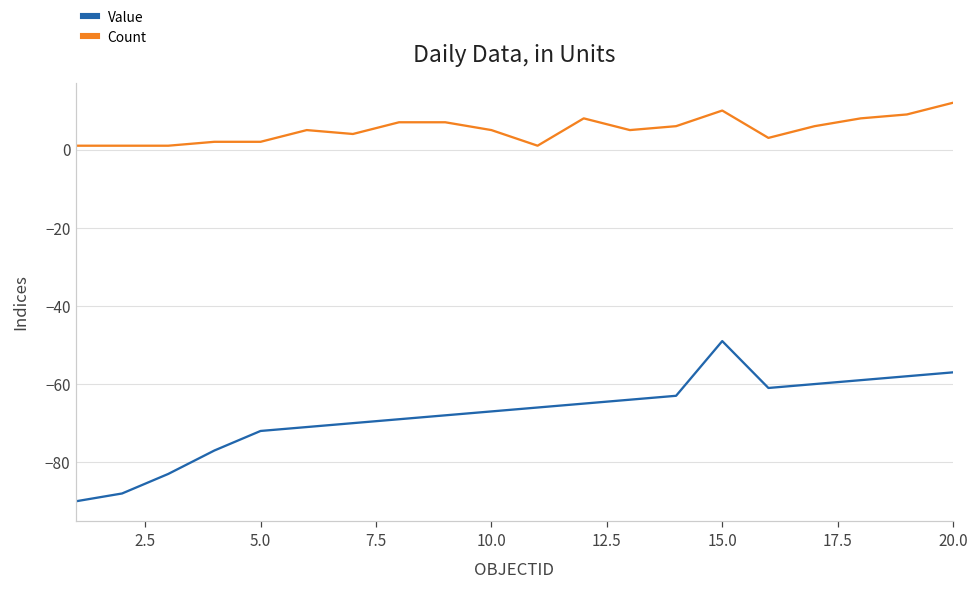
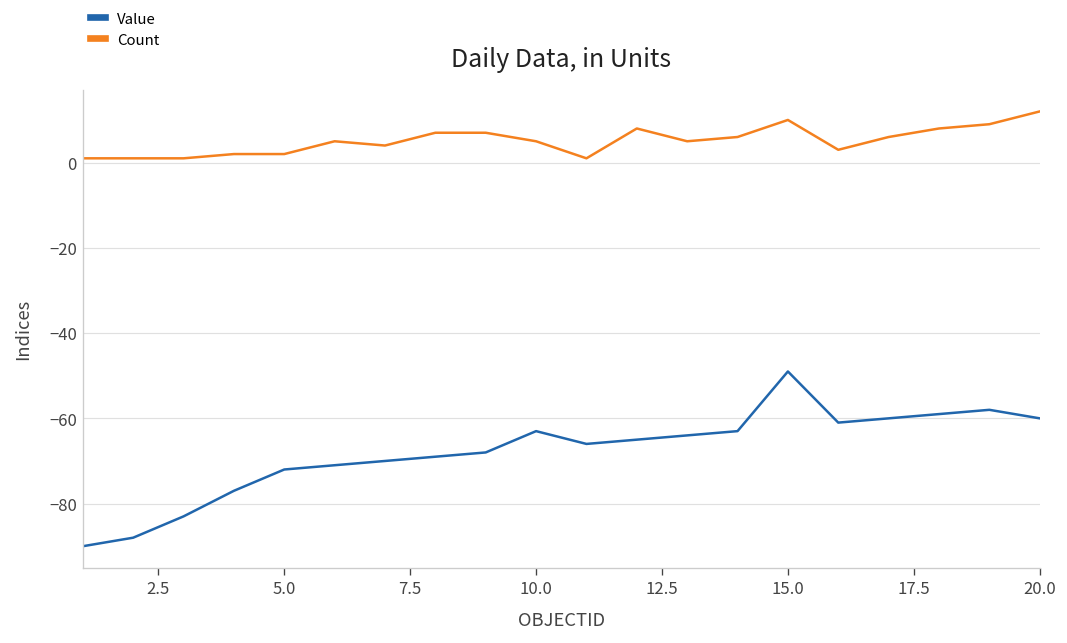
  {
    "Value": {
      "5.0": -72,
-     "10.0": -67,
+     "10.0": -63,
      "15.0": -49,
-     "20.0": -57
+     "20.0": -60
    },
    "Count": {
      "5.0": 2,
      "10.0": 5,
      "15.0": 10,
      "20.0": 12
    }
  }
